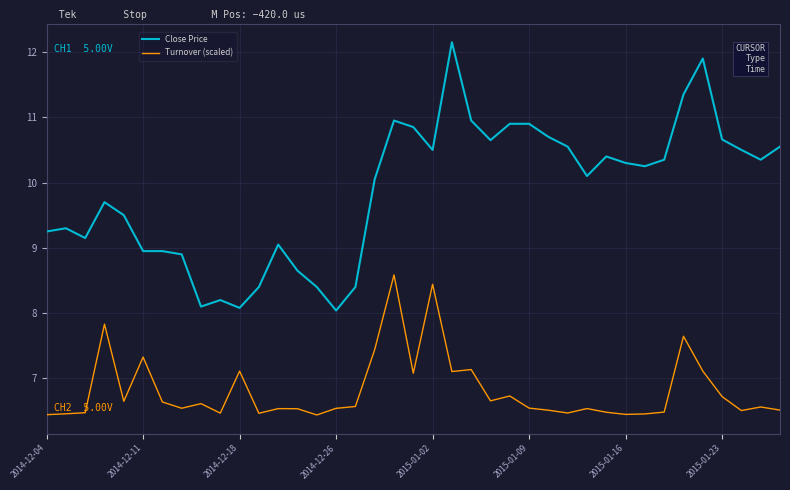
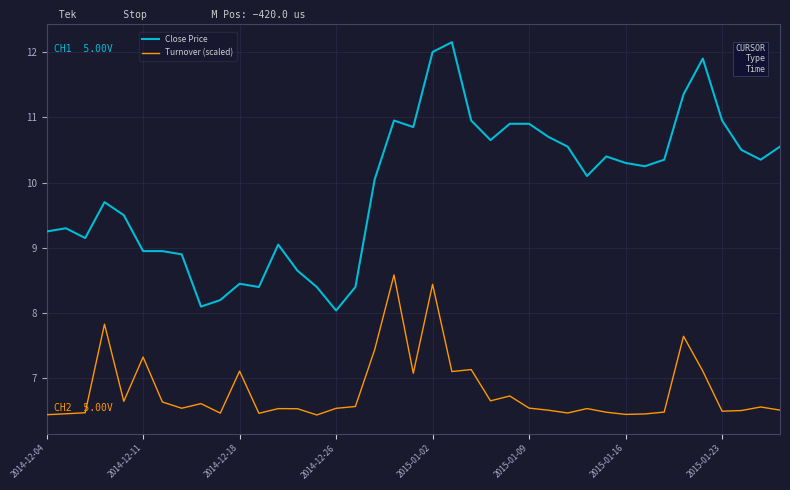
  {
    "Close Price": {
      "2014-12-04": 9.3,
      "2014-12-11": 9.0,
-     "2014-12-18": 8.1,
+     "2014-12-18": 8.5,
      "2014-12-26": 8.0,
-     "2015-01-02": 10.5,
+     "2015-01-02": 12.0,
      "2015-01-09": 10.9,
      "2015-01-16": 10.3,
-     "2015-01-23": 10.7
+     "2015-01-23": 11.0
    },
    "Turnover (scaled)": {
      "2014-12-04": 6.4,
      "2014-12-11": 7.3,
      "2014-12-18": 7.1,
      "2014-12-26": 6.5,
      "2015-01-02": 8.4,
      "2015-01-09": 6.5,
      "2015-01-16": 6.4,
-     "2015-01-23": 6.7
+     "2015-01-23": 6.5
    }
  }
